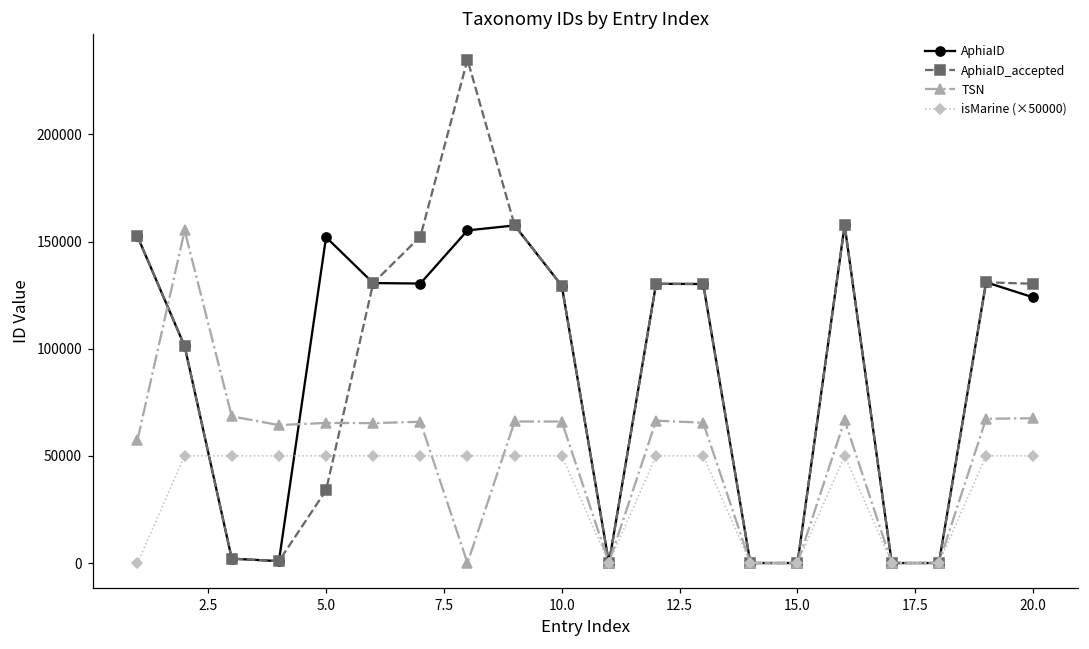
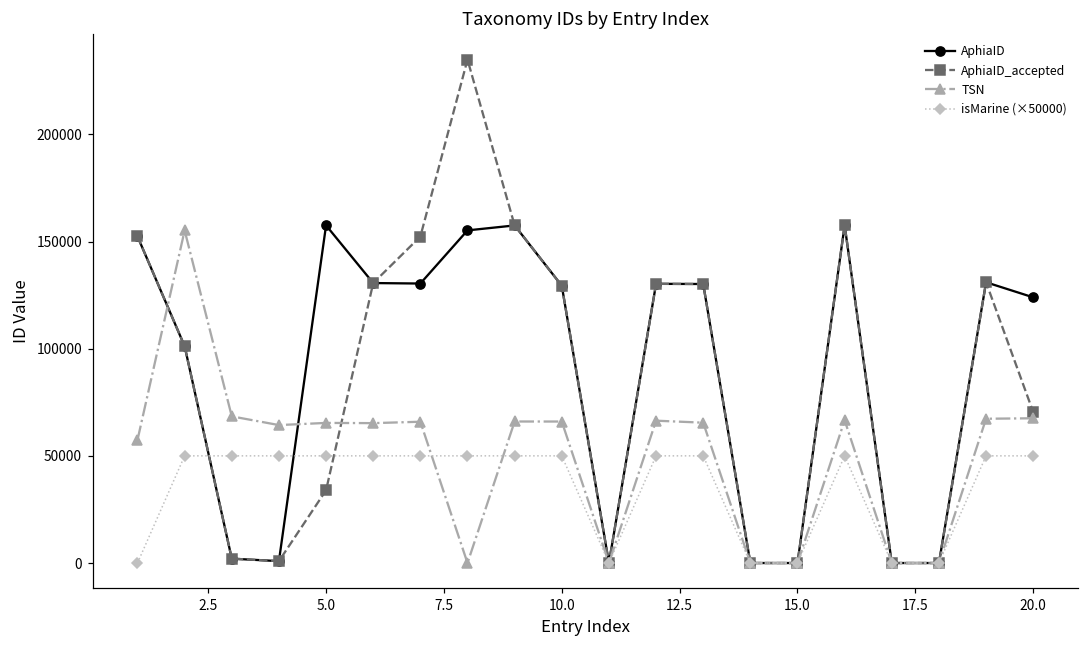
  {
    "AphiaID": {
-     "5.0": 152000,
+     "5.0": 158000,
      "20.0": 124000
    },
    "AphiaID_accepted": {
      "5.0": 34000,
-     "20.0": 130000
+     "20.0": 70000
    }
  }
